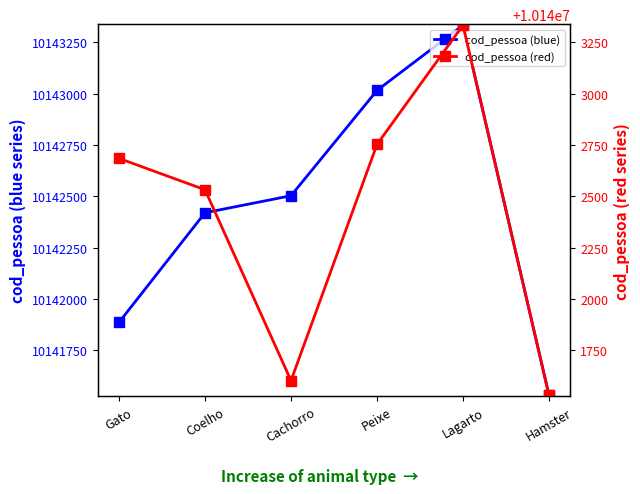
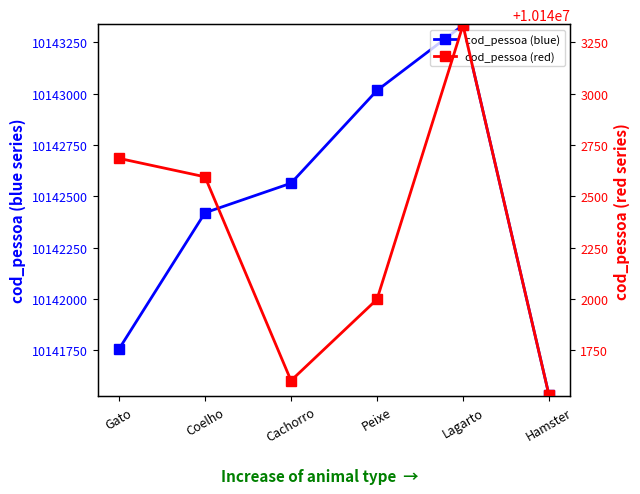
  {
    "cod_pessoa (blue)": {
-     "Gato": 10141890,
+     "Gato": 10141760,
      "Coelho": 10142420,
-     "Cachorro": 10142500,
+     "Cachorro": 10142560,
      "Peixe": 10143020,
      "Lagarto": 10143330,
      "Hamster": 10141530
    },
    "cod_pessoa (red)": {
      "Gato": 10142690,
-     "Coelho": 10142530,
+     "Coelho": 10142600,
      "Cachorro": 10141600,
-     "Peixe": 10142750,
+     "Peixe": 10142000,
      "Lagarto": 10143330,
      "Hamster": 10141530
    }
  }
